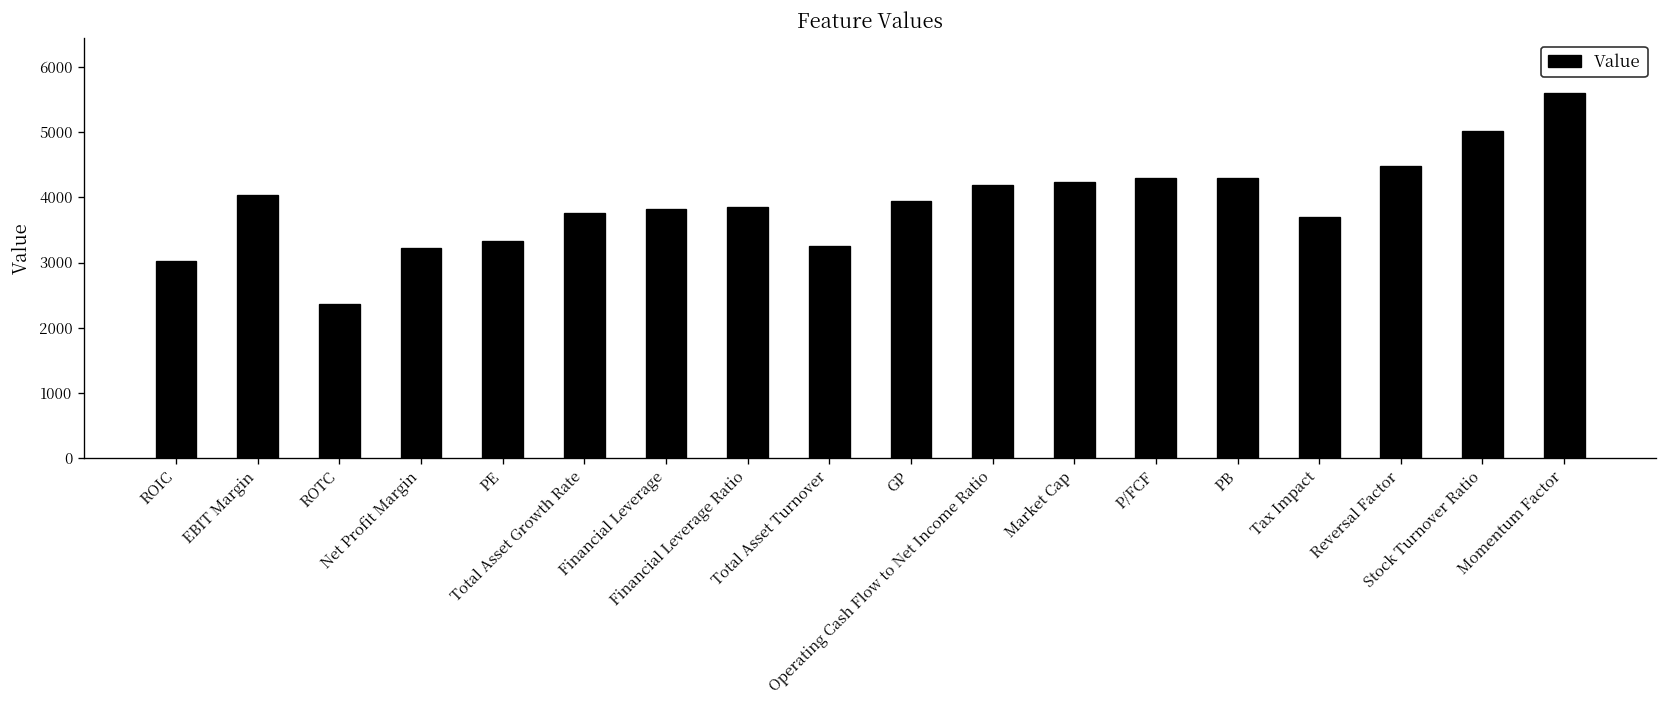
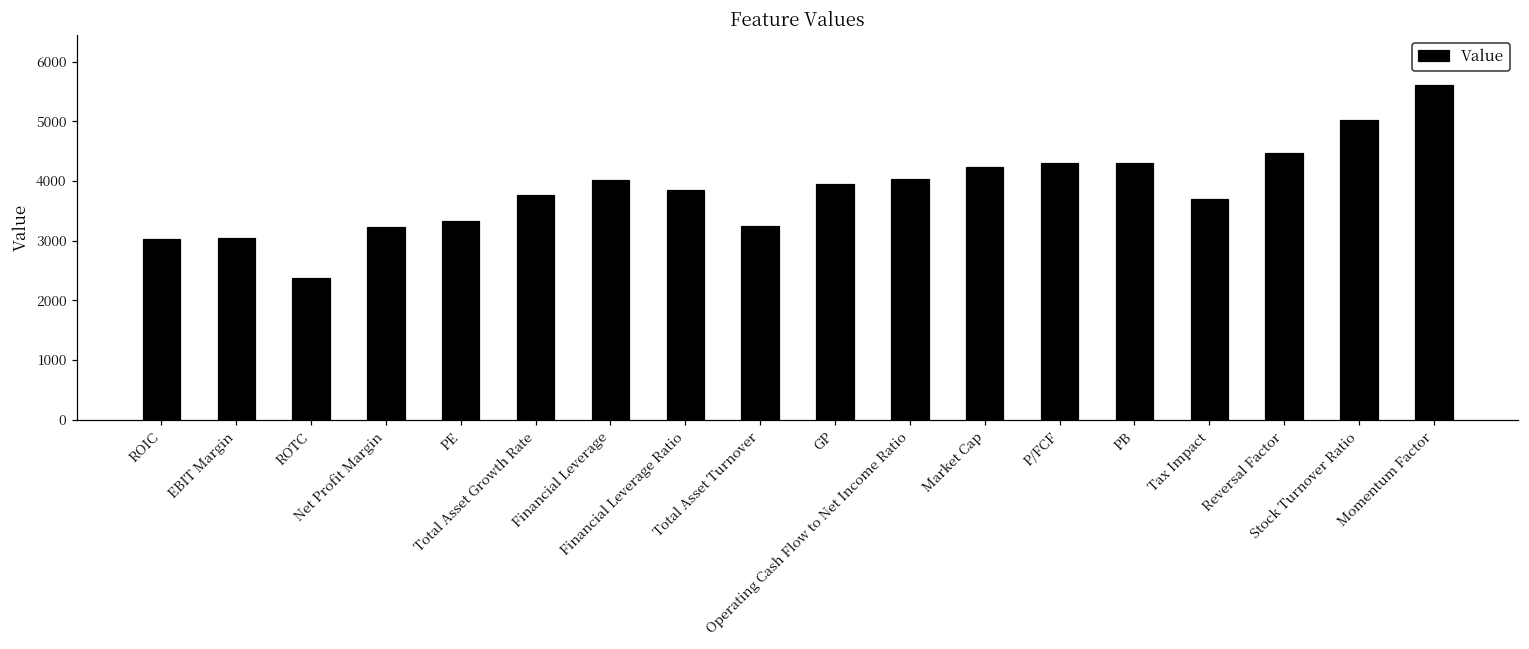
  {
    "ROIC": 3000,
-   "EBIT Margin": 4000,
+   "EBIT Margin": 3000,
    "ROTC": 2400,
    "Net Profit Margin": 3200,
    "PE": 3300,
    "Total Asset Growth Rate": 3800,
-   "Financial Leverage": 3800,
+   "Financial Leverage": 4000,
    "Financial Leverage Ratio": 3900,
    "Total Asset Turnover": 3200,
    "GP": 4000,
-   "Operating Cash Flow to Net Income Ratio": 4200,
+   "Operating Cash Flow to Net Income Ratio": 4000,
    "Market Cap": 4200,
    "P/FCF": 4300,
    "PB": 4300,
    "Tax Impact": 3700,
    "Reversal Factor": 4500,
    "Stock Turnover Ratio": 5000,
    "Momentum Factor": 5600
  }
